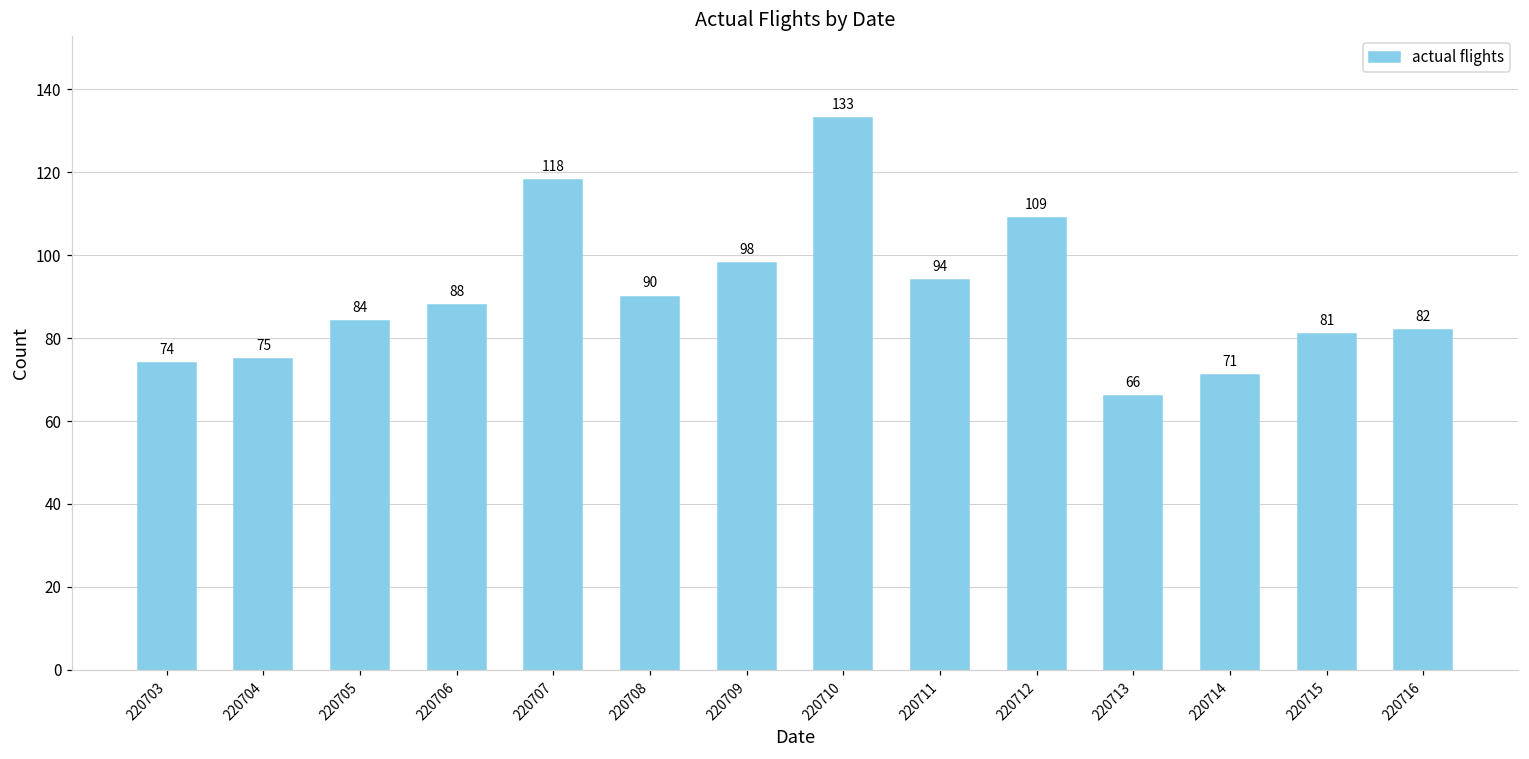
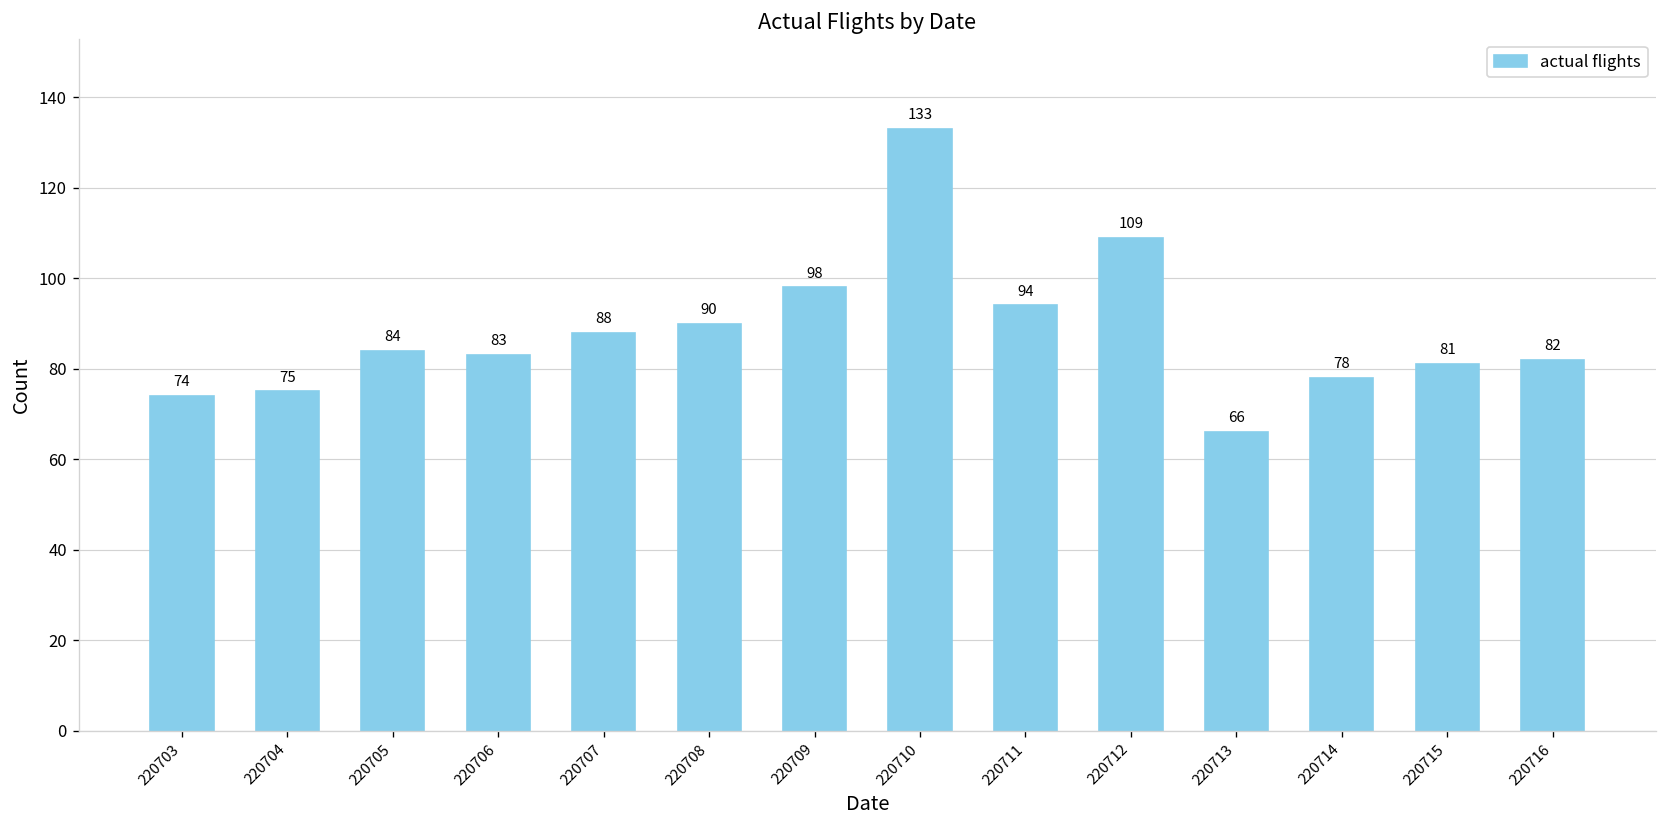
  {
    "220703": 74,
    "220704": 75,
    "220705": 84,
-   "220706": 88,
-   "220707": 118,
+   "220706": 83,
+   "220707": 88,
    "220708": 90,
    "220709": 98,
    "220710": 133,
    "220711": 94,
    "220712": 109,
    "220713": 66,
-   "220714": 71,
+   "220714": 78,
    "220715": 81,
    "220716": 82
  }
